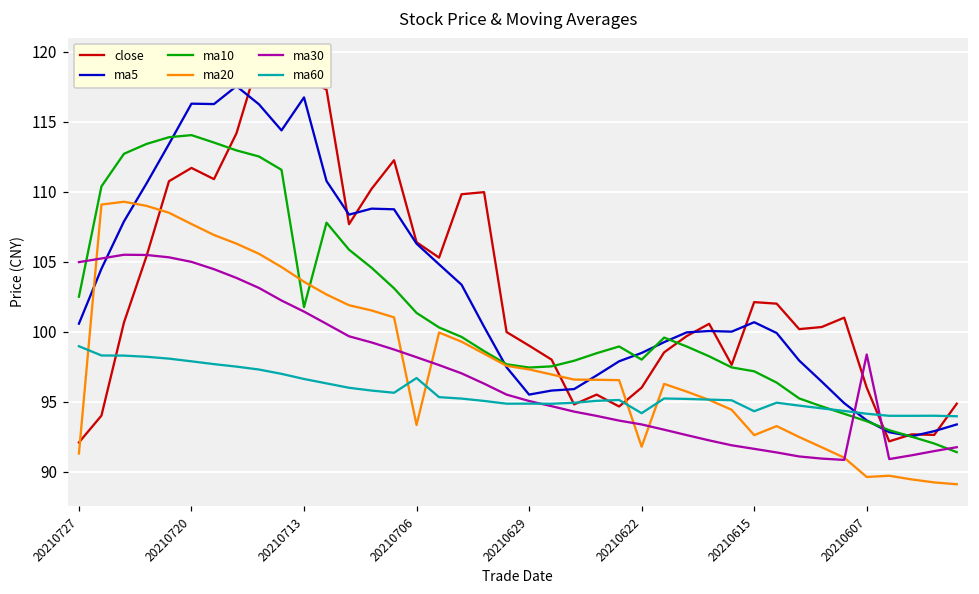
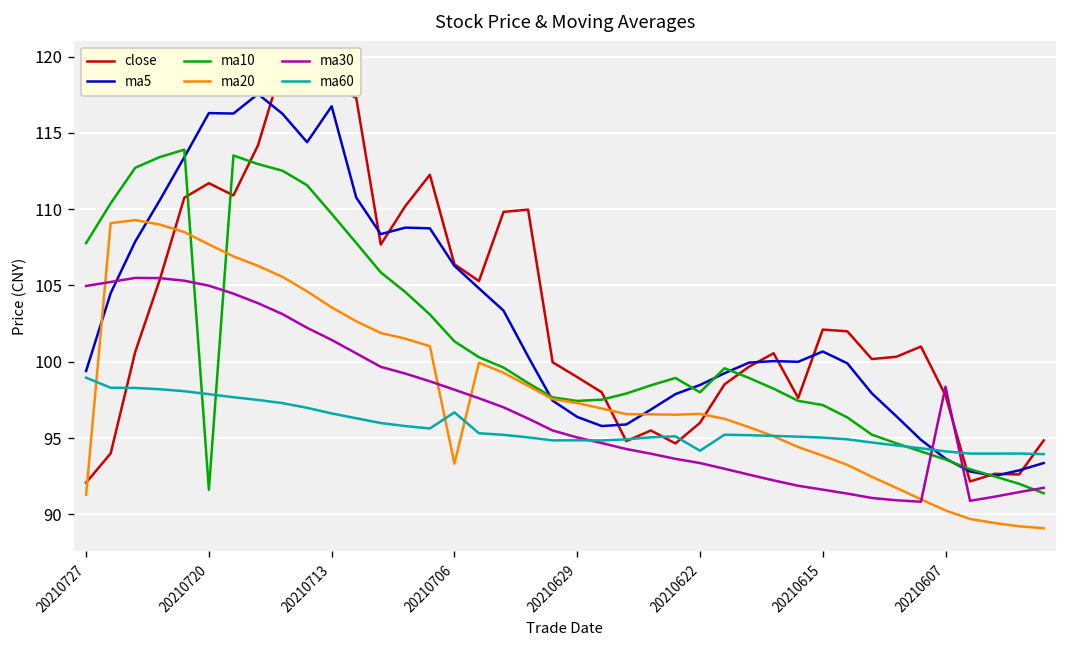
  {
    "close": {
      "20210727": 92.1,
      "20210720": 111.7,
      "20210629": 99.0,
      "20210622": 96.0,
      "20210615": 102.1,
-     "20210607": 96.0
+     "20210607": 97.8
    },
    "ma5": {
-     "20210727": 100.6,
+     "20210727": 99.4,
      "20210720": 116.3,
      "20210713": 116.7,
-     "20210629": 95.5,
+     "20210629": 96.4,
      "20210622": 98.5,
      "20210615": 100.7
    },
    "ma10": {
-     "20210727": 102.5,
-     "20210720": 114.0,
-     "20210713": 101.8,
+     "20210727": 107.8,
+     "20210720": 91.6,
+     "20210713": 109.7,
      "20210706": 101.3,
      "20210622": 98.0,
      "20210615": 97.2
    },
    "ma20": {
      "20210727": 91.3,
      "20210720": 107.7,
      "20210713": 103.6,
      "20210706": 93.3,
-     "20210622": 91.8,
-     "20210615": 92.6,
-     "20210607": 89.6
+     "20210622": 96.6,
+     "20210615": 93.8,
+     "20210607": 90.3
    },
    "ma30": {
      "20210727": 105.0,
      "20210720": 105.0,
      "20210713": 101.4,
      "20210706": 98.2,
      "20210622": 93.4,
      "20210615": 91.6,
      "20210607": 98.4
    },
    "ma60": {
      "20210727": 99.0,
      "20210720": 97.9,
      "20210713": 96.6,
      "20210706": 96.7,
      "20210622": 94.2,
-     "20210615": 94.3,
+     "20210615": 95.0,
      "20210607": 94.1
    }
  }
